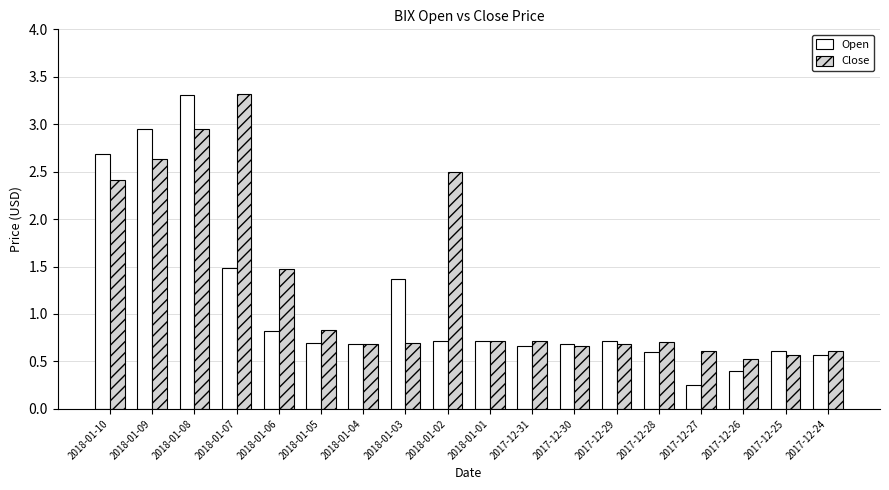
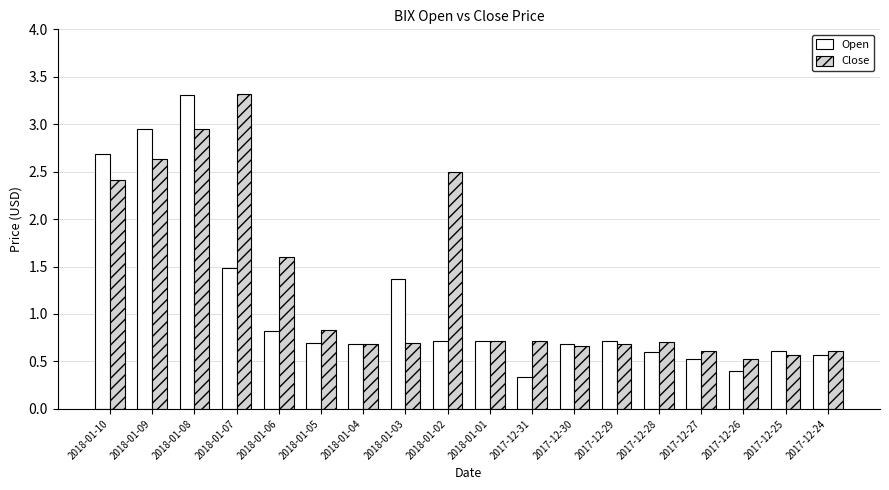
  {
    "Open": {
      "2018-01-10": 2.7,
      "2018-01-09": 3.0,
      "2018-01-08": 3.3,
      "2018-01-07": 1.5,
      "2018-01-06": 0.8,
      "2018-01-05": 0.7,
      "2018-01-04": 0.7,
      "2018-01-03": 1.4,
      "2018-01-02": 0.7,
      "2018-01-01": 0.7,
-     "2017-12-31": 0.7,
+     "2017-12-31": 0.3,
      "2017-12-30": 0.7,
      "2017-12-29": 0.7,
      "2017-12-28": 0.6,
-     "2017-12-27": 0.3,
+     "2017-12-27": 0.5,
      "2017-12-26": 0.4,
      "2017-12-25": 0.6,
      "2017-12-24": 0.6
    },
    "Close": {
      "2018-01-10": 2.4,
      "2018-01-09": 2.6,
      "2018-01-08": 3.0,
      "2018-01-07": 3.3,
-     "2018-01-06": 1.5,
+     "2018-01-06": 1.6,
      "2018-01-05": 0.8,
      "2018-01-04": 0.7,
      "2018-01-03": 0.7,
      "2018-01-02": 2.5,
      "2018-01-01": 0.7,
      "2017-12-31": 0.7,
      "2017-12-30": 0.7,
      "2017-12-29": 0.7,
      "2017-12-28": 0.7,
      "2017-12-27": 0.6,
      "2017-12-26": 0.5,
      "2017-12-25": 0.6,
      "2017-12-24": 0.6
    }
  }
